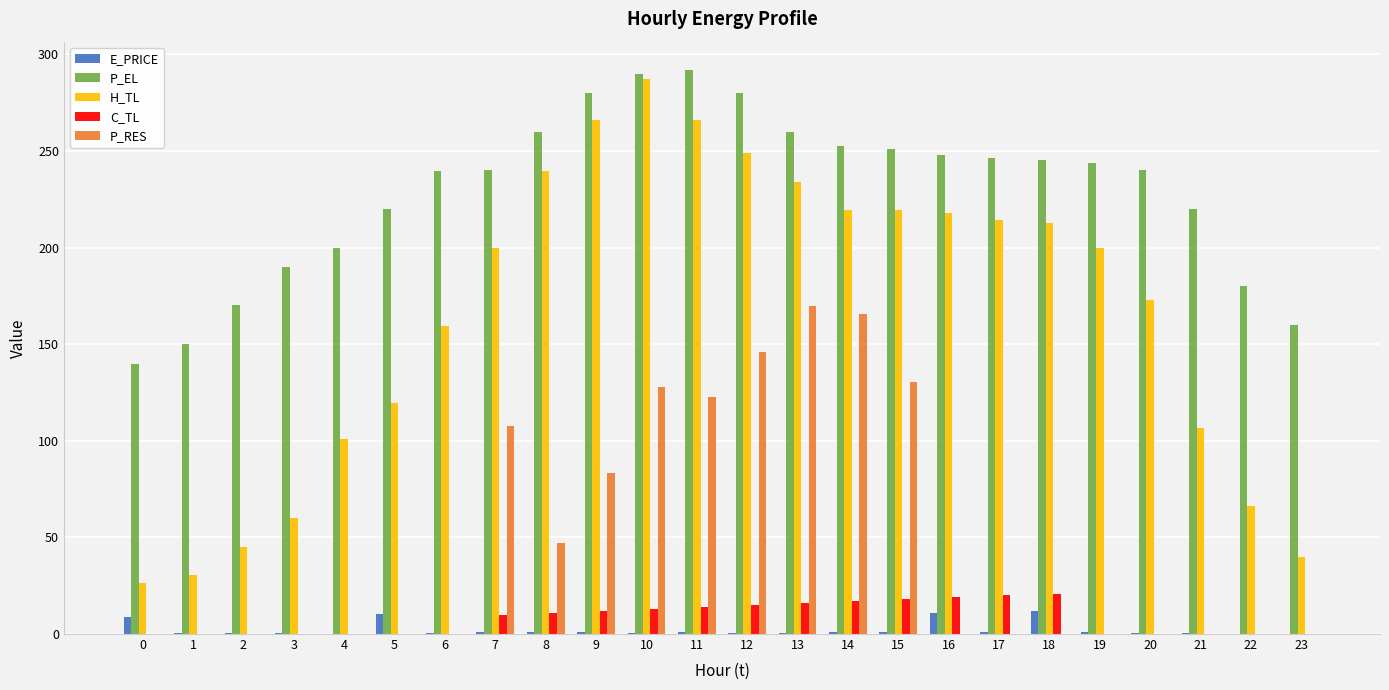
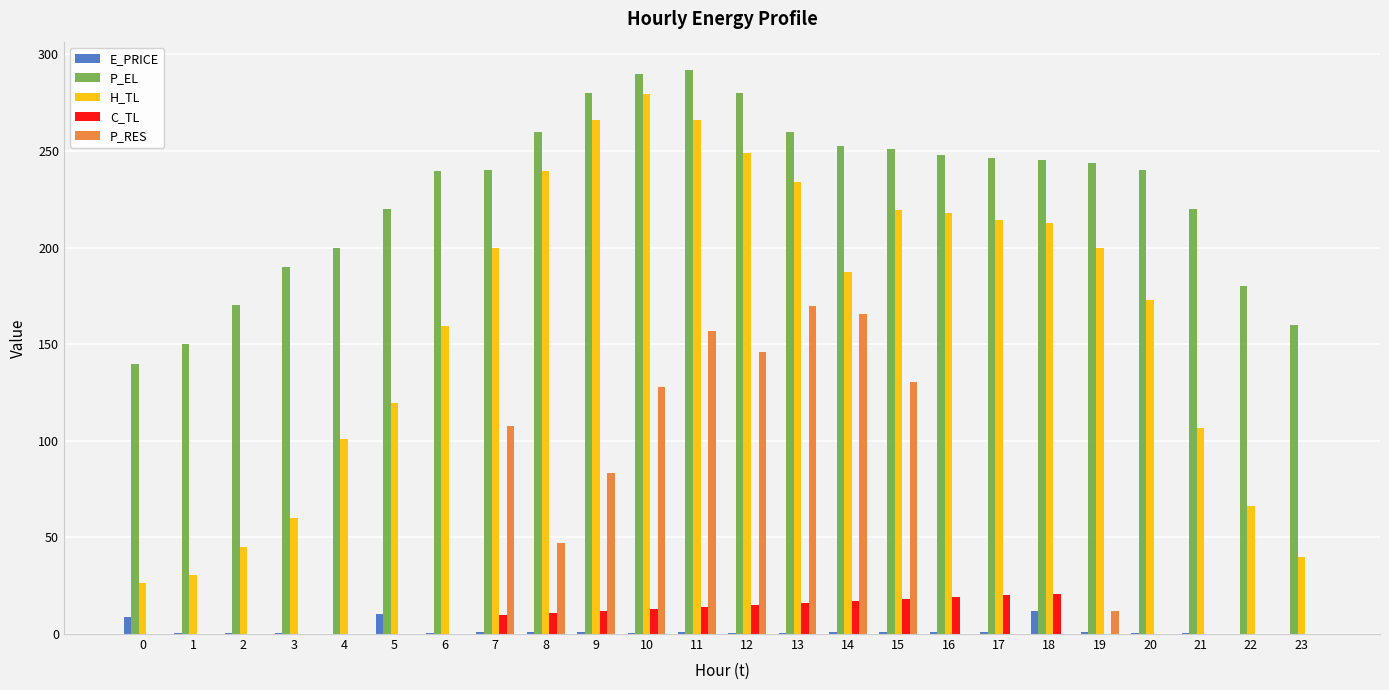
  {
    "E_PRICE": {
      "0": 9,
      "5": 10,
-     "16": 11,
+     "16": 1,
      "18": 12
    },
    "P_EL": {
      "0": 140,
      "1": 150,
      "2": 170,
      "3": 190,
      "4": 200,
      "5": 220,
      "6": 240,
      "7": 240,
      "8": 260,
      "9": 280,
      "10": 290,
      "11": 292,
      "12": 280,
      "13": 260,
      "14": 252,
      "15": 251,
      "16": 248,
      "17": 246,
      "18": 246,
      "19": 244,
      "20": 240,
      "21": 220,
      "22": 180,
      "23": 160
    },
    "H_TL": {
      "0": 27,
      "1": 31,
      "2": 45,
      "3": 60,
      "4": 101,
      "5": 120,
      "6": 160,
      "7": 200,
      "8": 239,
      "9": 266,
-     "10": 287,
+     "10": 279,
      "11": 266,
      "12": 249,
      "13": 234,
-     "14": 219,
+     "14": 187,
      "15": 220,
      "16": 218,
      "17": 214,
      "18": 213,
      "19": 200,
      "20": 173,
      "21": 106,
      "22": 66,
      "23": 40
    },
    "C_TL": {
      "0": 0,
      "1": 0,
      "2": 0,
      "3": 0,
      "4": 0,
      "5": 0,
      "6": 0,
      "7": 10,
      "8": 11,
      "9": 12,
      "10": 13,
      "11": 14,
      "12": 15,
      "13": 16,
      "14": 17,
      "15": 18,
      "16": 19,
      "17": 20,
      "18": 21,
      "19": 0,
      "20": 0,
      "21": 0,
      "22": 0,
      "23": 0
    },
    "P_RES": {
      "0": 0,
      "1": 0,
      "2": 0,
      "3": 0,
      "4": 0,
      "5": 0,
      "6": 0,
      "7": 108,
      "8": 47,
      "9": 83,
      "10": 128,
-     "11": 122,
+     "11": 157,
      "12": 146,
      "13": 170,
      "14": 166,
      "15": 130,
      "16": 0,
      "17": 0,
      "18": 0,
-     "19": 0,
+     "19": 12,
      "20": 0,
      "21": 0,
      "22": 0,
      "23": 0
    }
  }
